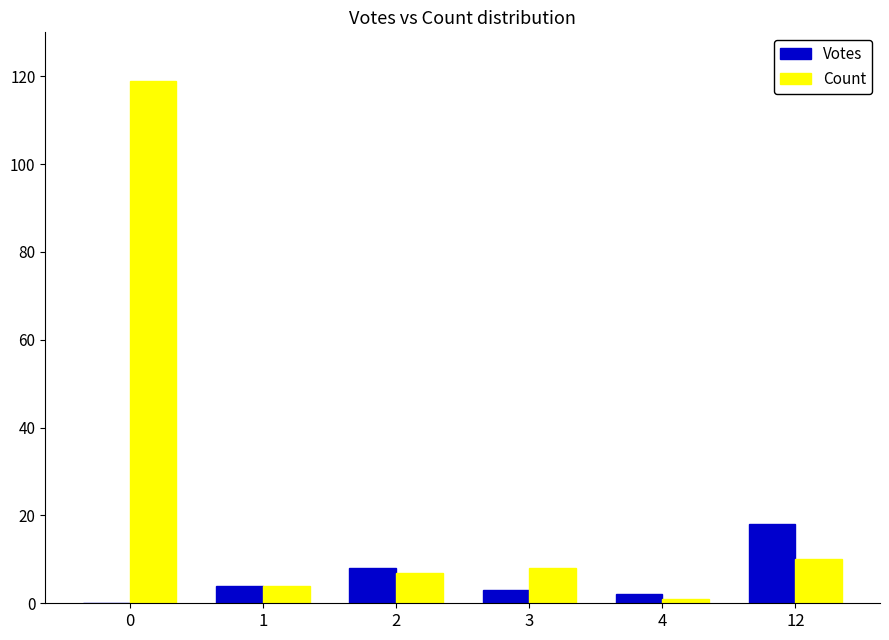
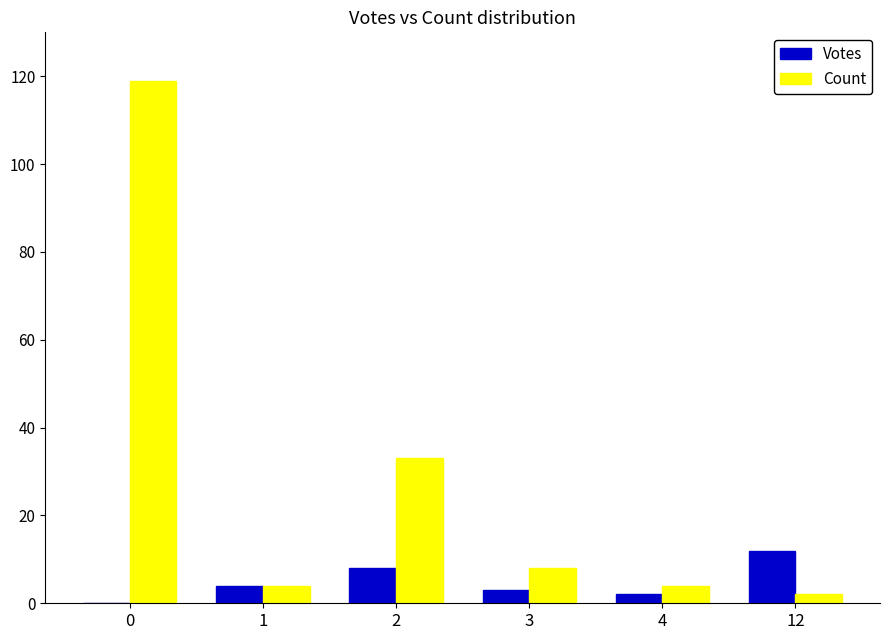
  {
    "Votes": {
      "0": 0,
      "1": 4,
      "2": 8,
      "3": 3,
      "4": 2,
-     "12": 18
+     "12": 12
    },
    "Count": {
      "0": 119,
      "1": 4,
-     "2": 7,
+     "2": 33,
      "3": 8,
-     "4": 1,
-     "12": 10
+     "4": 4,
+     "12": 2
    }
  }
